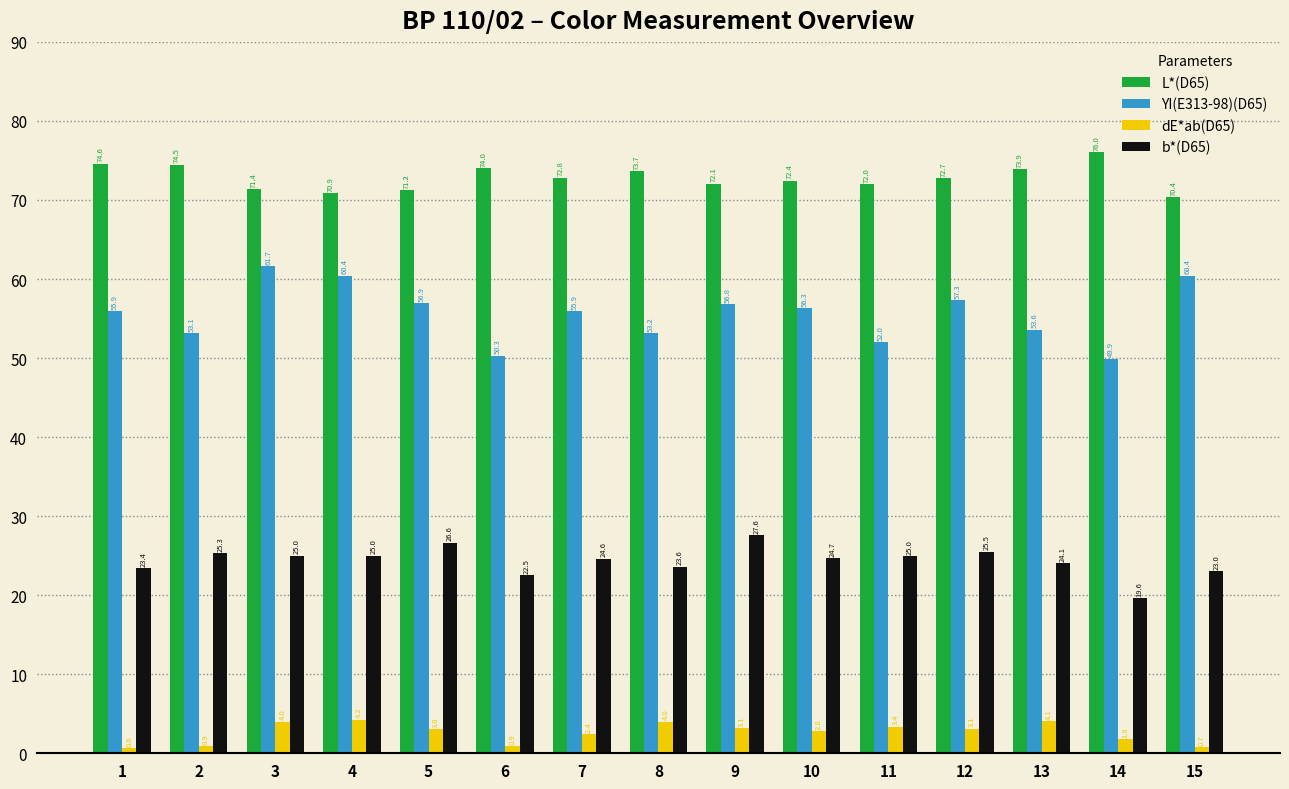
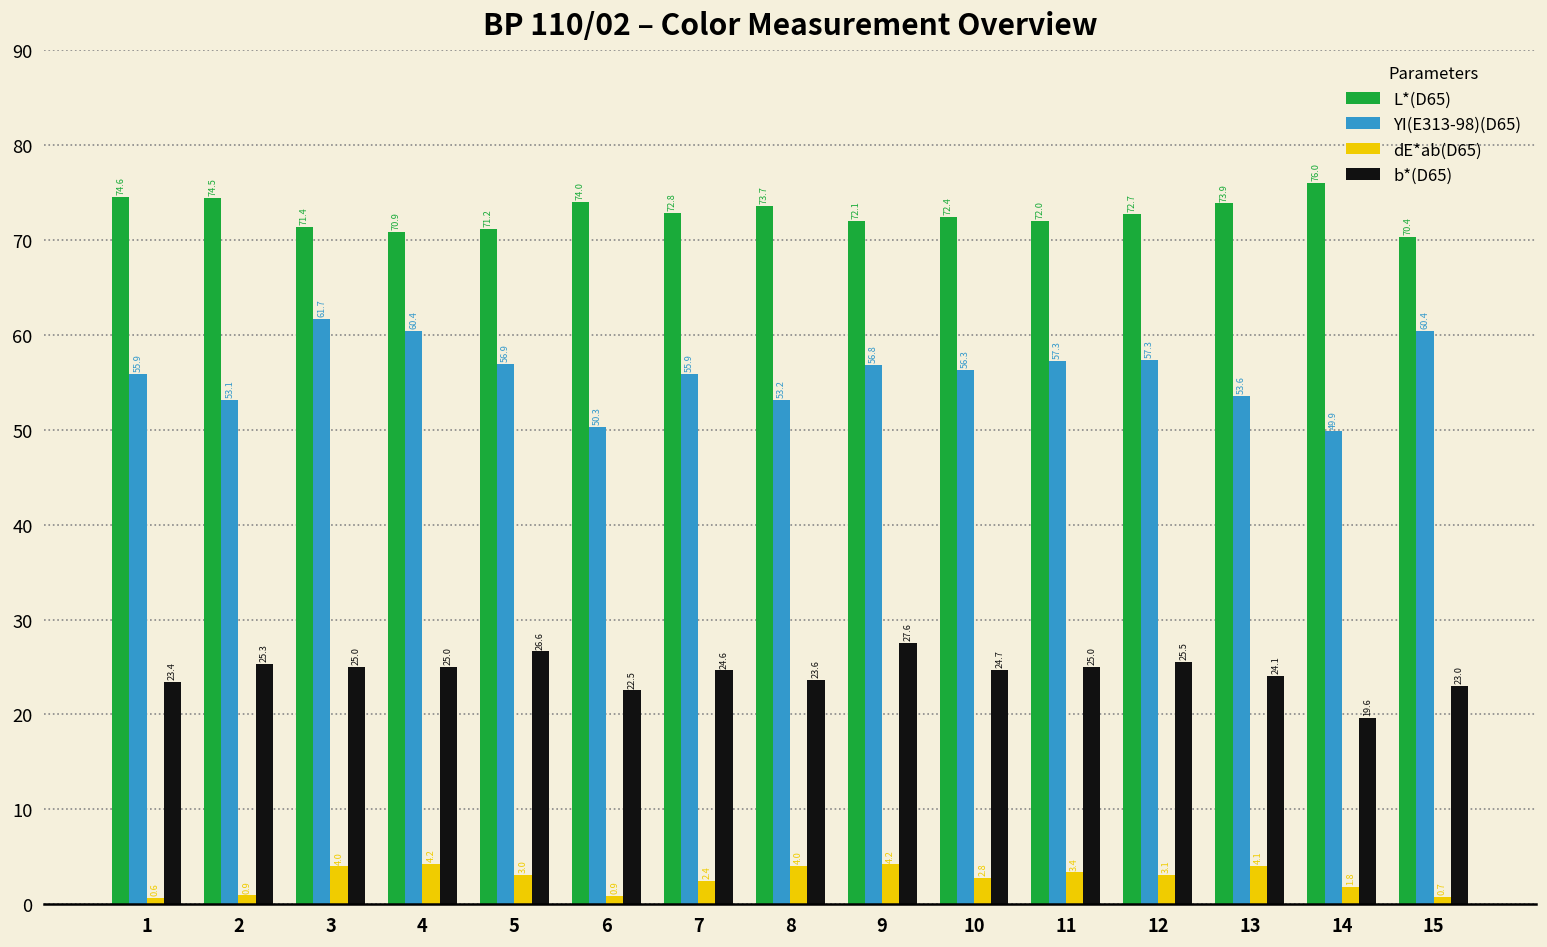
  {
    "L*(D65)": {
      "1": 74.6,
      "2": 74.5,
      "3": 71.4,
      "4": 70.9,
      "5": 71.2,
      "6": 74.0,
      "7": 72.8,
      "8": 73.7,
      "9": 72.1,
      "10": 72.4,
      "11": 72.0,
      "12": 72.7,
      "13": 73.9,
      "14": 76.0,
      "15": 70.4
    },
    "YI(E313-98)(D65)": {
      "1": 55.9,
      "2": 53.1,
      "3": 61.7,
      "4": 60.4,
      "5": 56.9,
      "6": 50.3,
      "7": 55.9,
      "8": 53.2,
      "9": 56.8,
      "10": 56.3,
-     "11": 52.0,
+     "11": 57.3,
      "12": 57.3,
      "13": 53.6,
      "14": 49.9,
      "15": 60.4
    },
    "dE*ab(D65)": {
      "1": 0.6,
      "2": 0.9,
      "3": 4.0,
      "4": 4.2,
      "5": 3.0,
      "6": 0.9,
      "7": 2.4,
      "8": 4.0,
-     "9": 3.1,
+     "9": 4.2,
      "10": 2.8,
      "11": 3.4,
      "12": 3.1,
      "13": 4.1,
      "14": 1.8,
      "15": 0.7
    },
    "b*(D65)": {
      "1": 23.4,
      "2": 25.3,
      "3": 25.0,
      "4": 25.0,
      "5": 26.6,
      "6": 22.5,
      "7": 24.6,
      "8": 23.6,
      "9": 27.6,
      "10": 24.7,
      "11": 25.0,
      "12": 25.5,
      "13": 24.1,
      "14": 19.6,
      "15": 23.0
    }
  }
